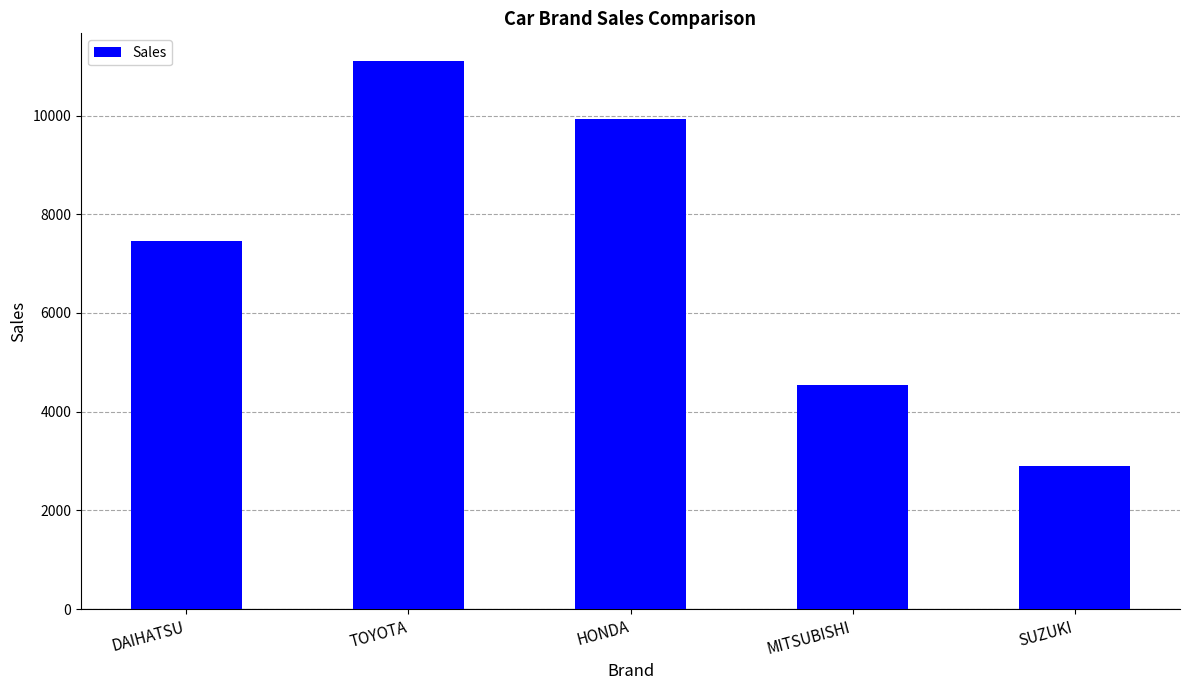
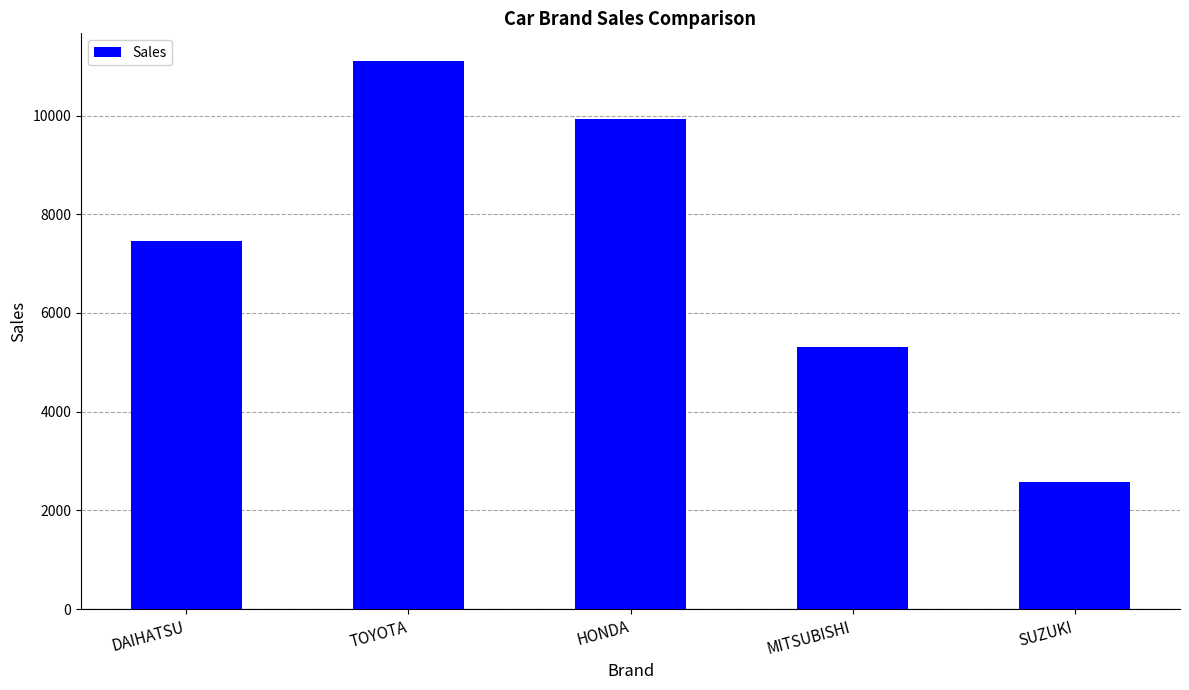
  {
    "DAIHATSU": 7500,
    "TOYOTA": 11100,
    "HONDA": 9900,
-   "MITSUBISHI": 4500,
-   "SUZUKI": 2900
+   "MITSUBISHI": 5300,
+   "SUZUKI": 2600
  }
